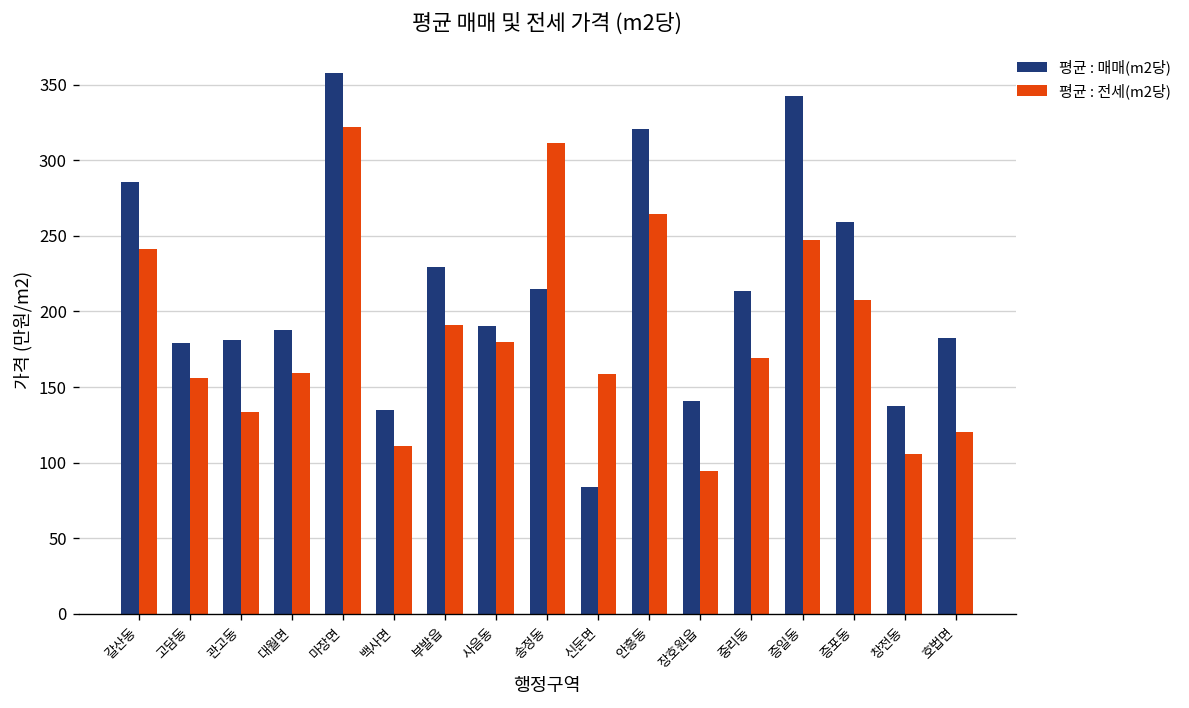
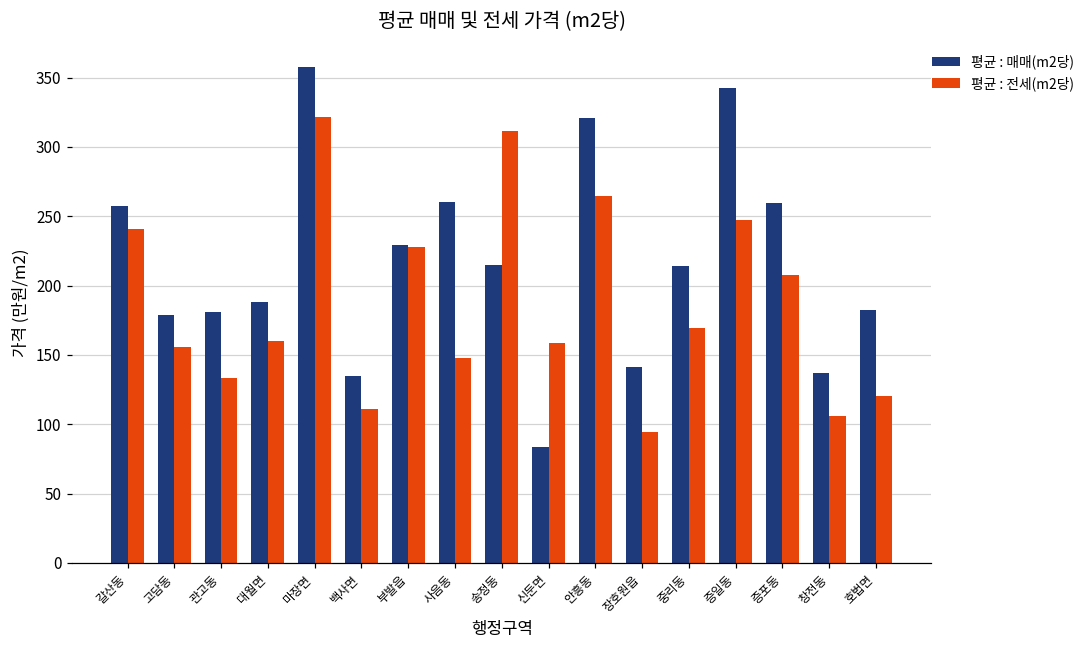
  {
    "평균 : 매매(m2당)": {
-     "갈산동": 286,
+     "갈산동": 257,
      "고담동": 179,
      "관고동": 181,
      "대월면": 188,
      "마장면": 358,
      "백사면": 135,
      "부발읍": 230,
-     "사음동": 190,
+     "사음동": 260,
      "송정동": 215,
      "신둔면": 84,
      "안흥동": 321,
      "장호원읍": 141,
      "중리동": 214,
      "증일동": 342,
      "증포동": 259,
      "창전동": 137,
      "호법면": 183
    },
    "평균 : 전세(m2당)": {
      "갈산동": 241,
      "고담동": 156,
      "관고동": 133,
      "대월면": 160,
      "마장면": 322,
      "백사면": 111,
-     "부발읍": 191,
-     "사음동": 180,
+     "부발읍": 228,
+     "사음동": 148,
      "송정동": 311,
      "신둔면": 159,
      "안흥동": 264,
      "장호원읍": 94,
      "중리동": 169,
      "증일동": 247,
      "증포동": 208,
      "창전동": 106,
      "호법면": 120
    }
  }
